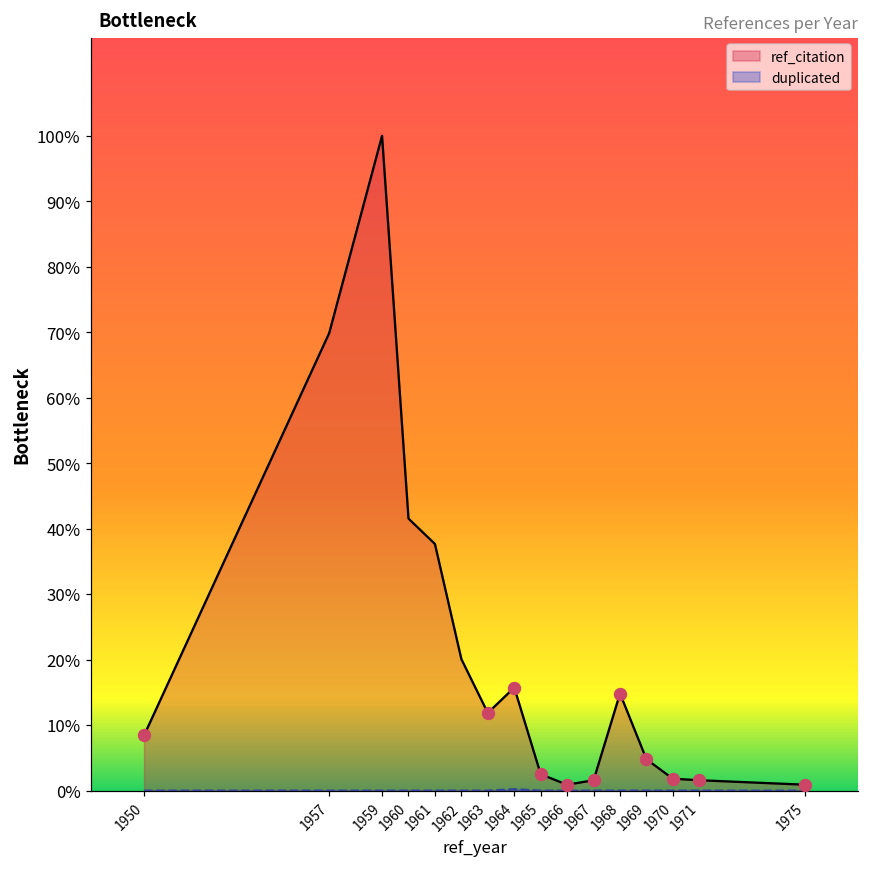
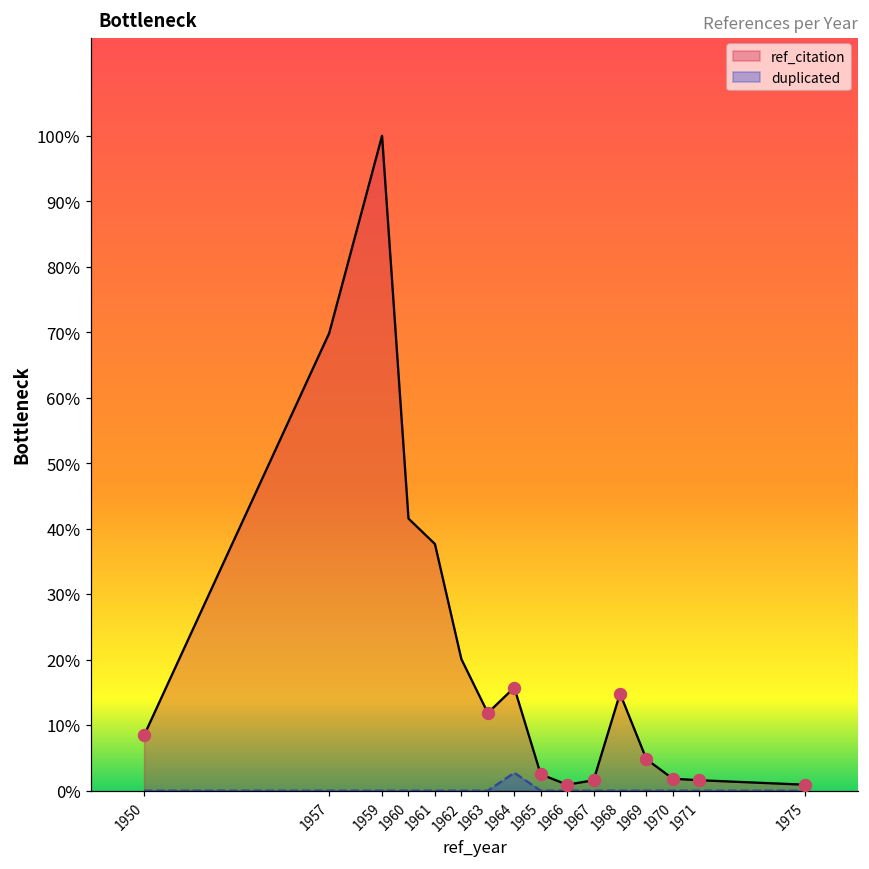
  {
    "duplicated": {
      "1950": "0%",
      "1957": "0%",
      "1959": "0%",
      "1960": "0%",
      "1961": "0%",
      "1962": "0%",
      "1963": "0%",
-     "1964": "0%",
+     "1964": "3%",
      "1965": "0%",
      "1966": "0%",
      "1967": "0%",
      "1968": "0%",
      "1969": "0%",
      "1970": "0%",
      "1971": "0%",
      "1975": "0%"
    }
  }
